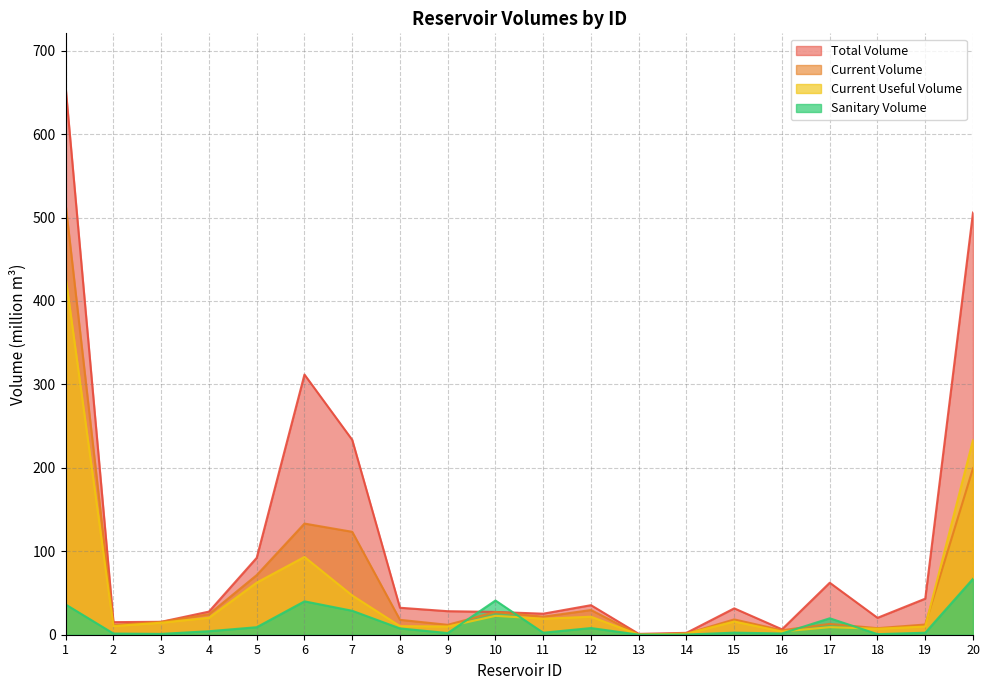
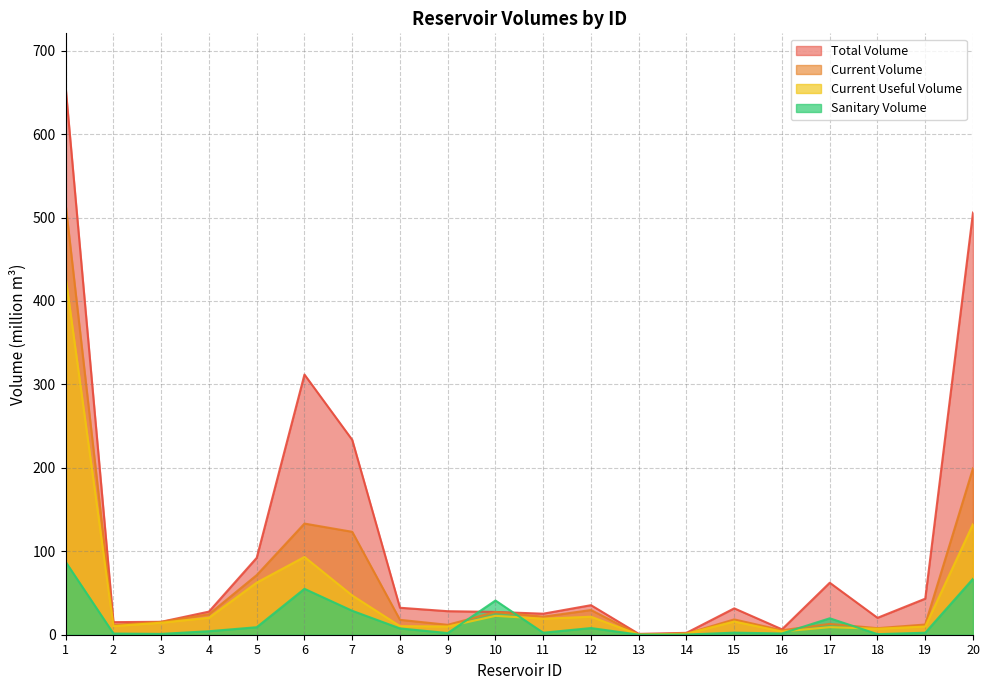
  {
    "Current Useful Volume": {
      "1": 430,
      "4": 20,
      "5": 60,
      "6": 90,
      "7": 50,
      "10": 20,
      "12": 20,
      "17": 10,
-     "20": 230
+     "20": 130
    },
    "Sanitary Volume": {
-     "1": 40,
+     "1": 90,
      "2": 0,
      "3": 0,
      "4": 0,
      "5": 10,
-     "6": 40,
+     "6": 60,
      "7": 30,
      "9": 0,
      "10": 40,
      "11": 0,
      "12": 10,
      "15": 0,
      "17": 20,
      "18": 0,
      "19": 0,
      "20": 70
    }
  }
